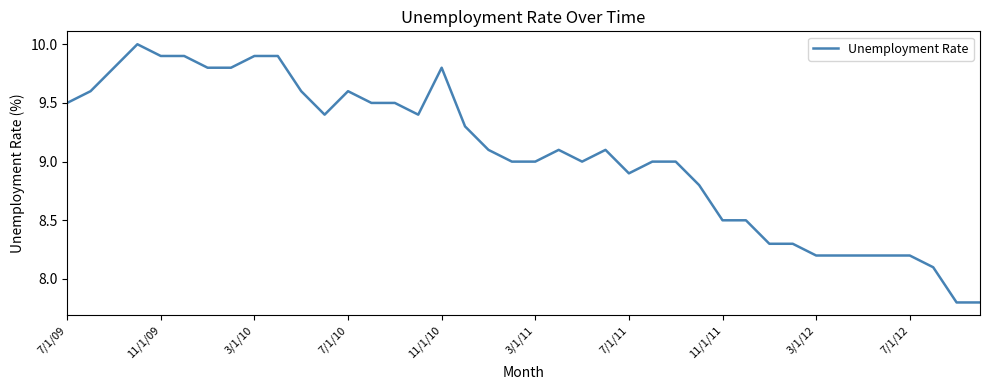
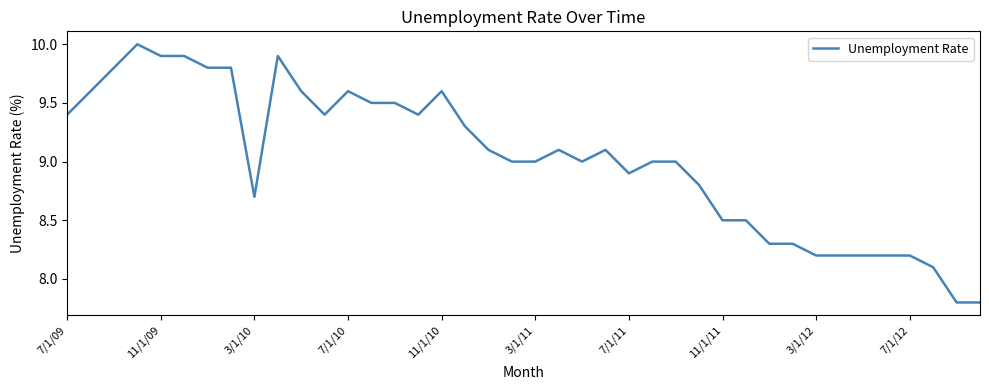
  {
-   "7/1/09": 9.5,
+   "7/1/09": 9.4,
    "11/1/09": 9.9,
-   "3/1/10": 9.9,
+   "3/1/10": 8.7,
    "7/1/10": 9.6,
-   "11/1/10": 9.8,
+   "11/1/10": 9.6,
    "3/1/11": 9.0,
    "7/1/11": 8.9,
    "11/1/11": 8.5,
    "3/1/12": 8.2,
    "7/1/12": 8.2
  }
